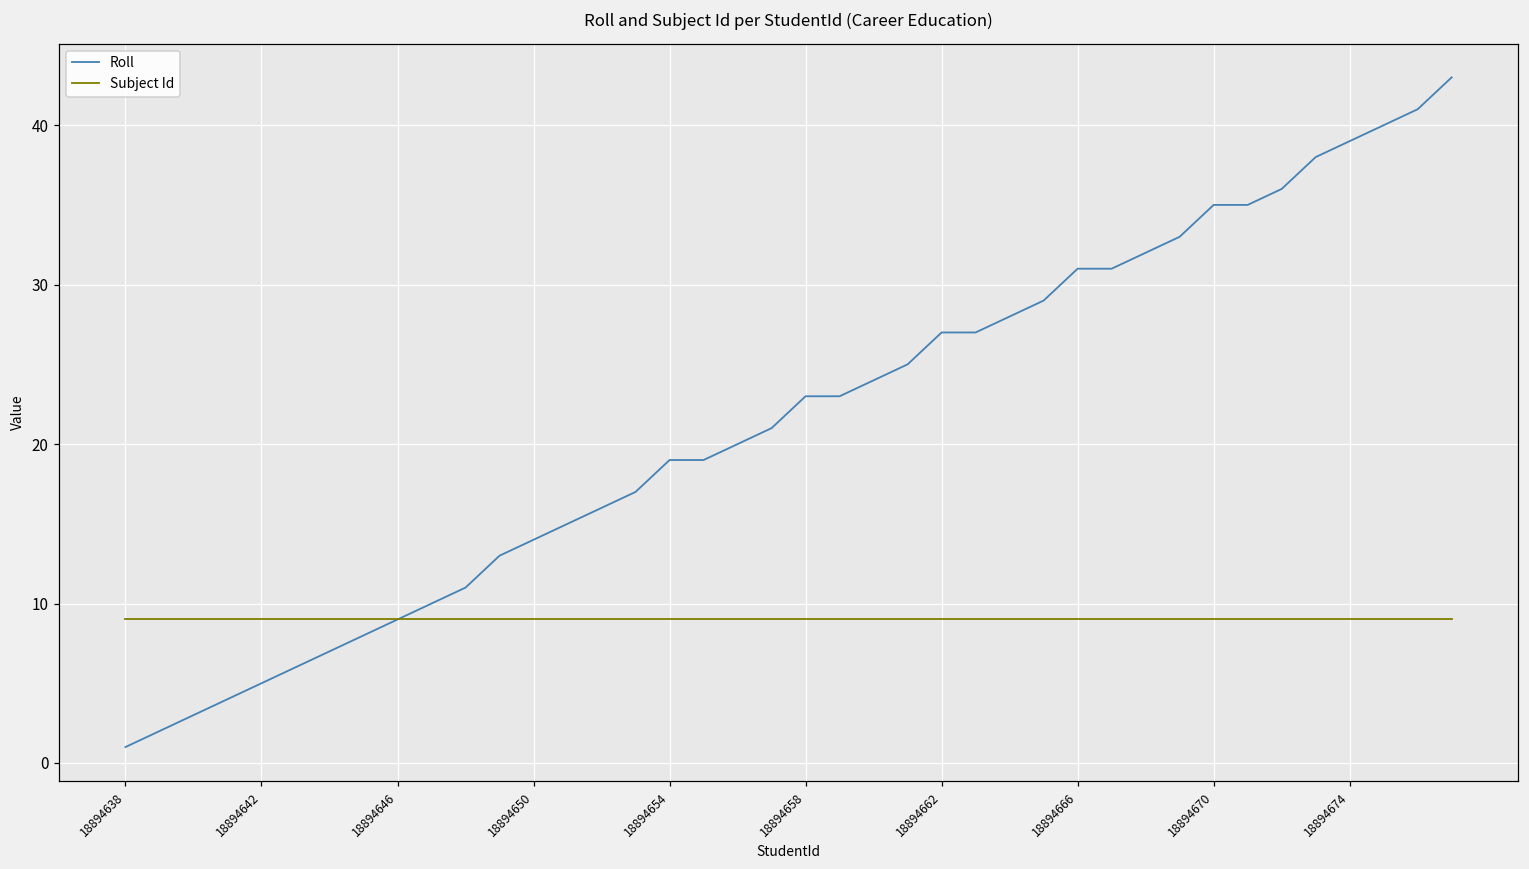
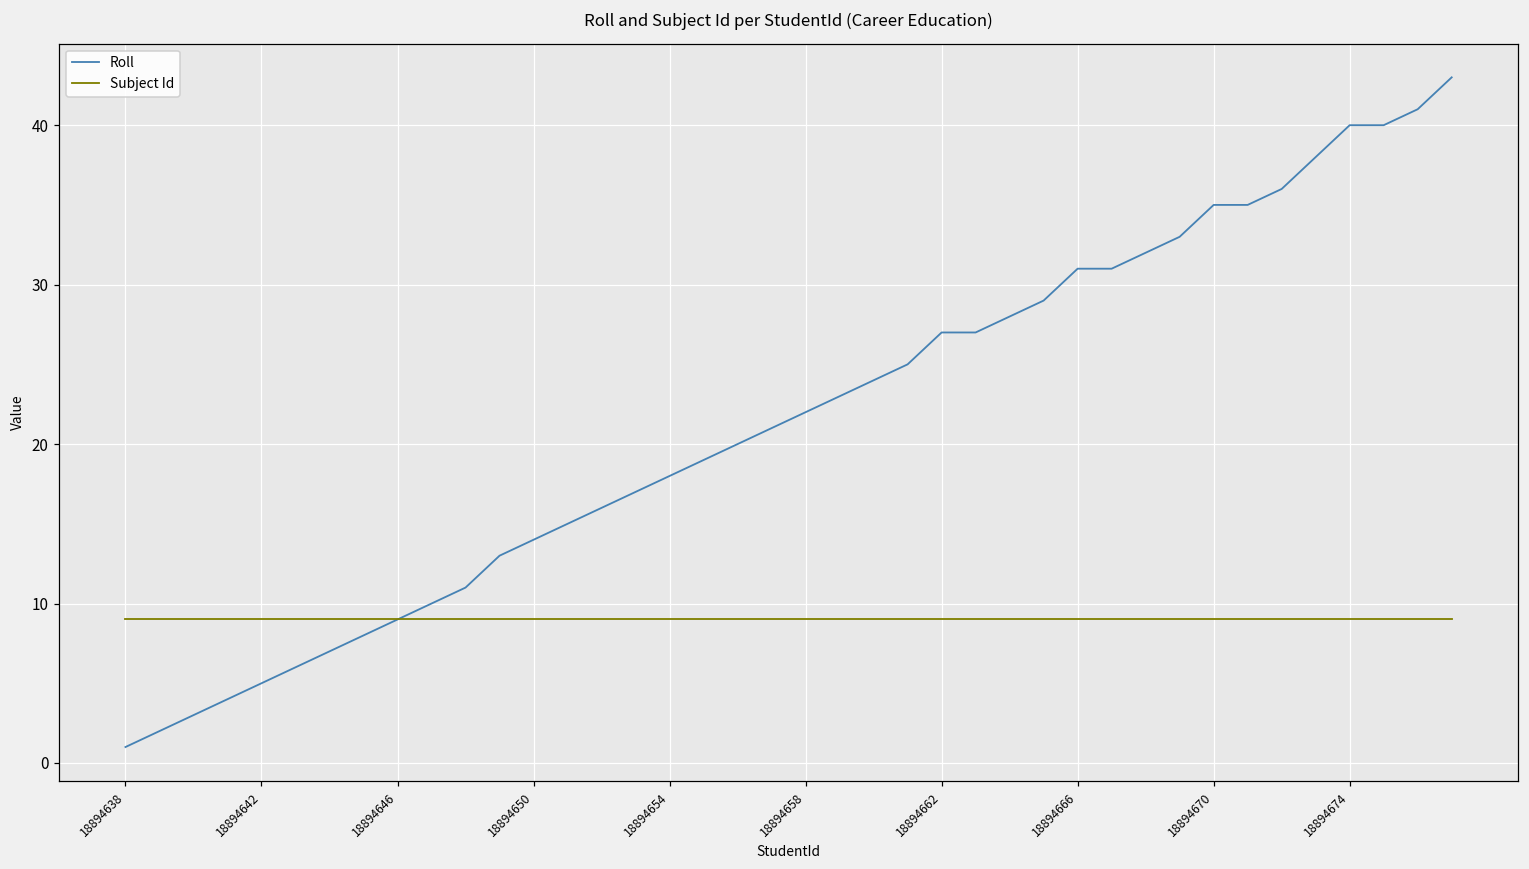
  {
    "Roll": {
      "18894638": 1,
      "18894642": 5,
      "18894650": 14,
-     "18894654": 19,
-     "18894658": 23,
+     "18894654": 18,
+     "18894658": 22,
      "18894662": 27,
      "18894666": 31,
      "18894670": 35,
-     "18894674": 39
+     "18894674": 40
    },
    "Subject Id": {
      "18894638": 9,
      "18894642": 9,
      "18894650": 9,
      "18894654": 9,
      "18894658": 9,
      "18894662": 9,
      "18894666": 9,
      "18894670": 9,
      "18894674": 9
    }
  }
